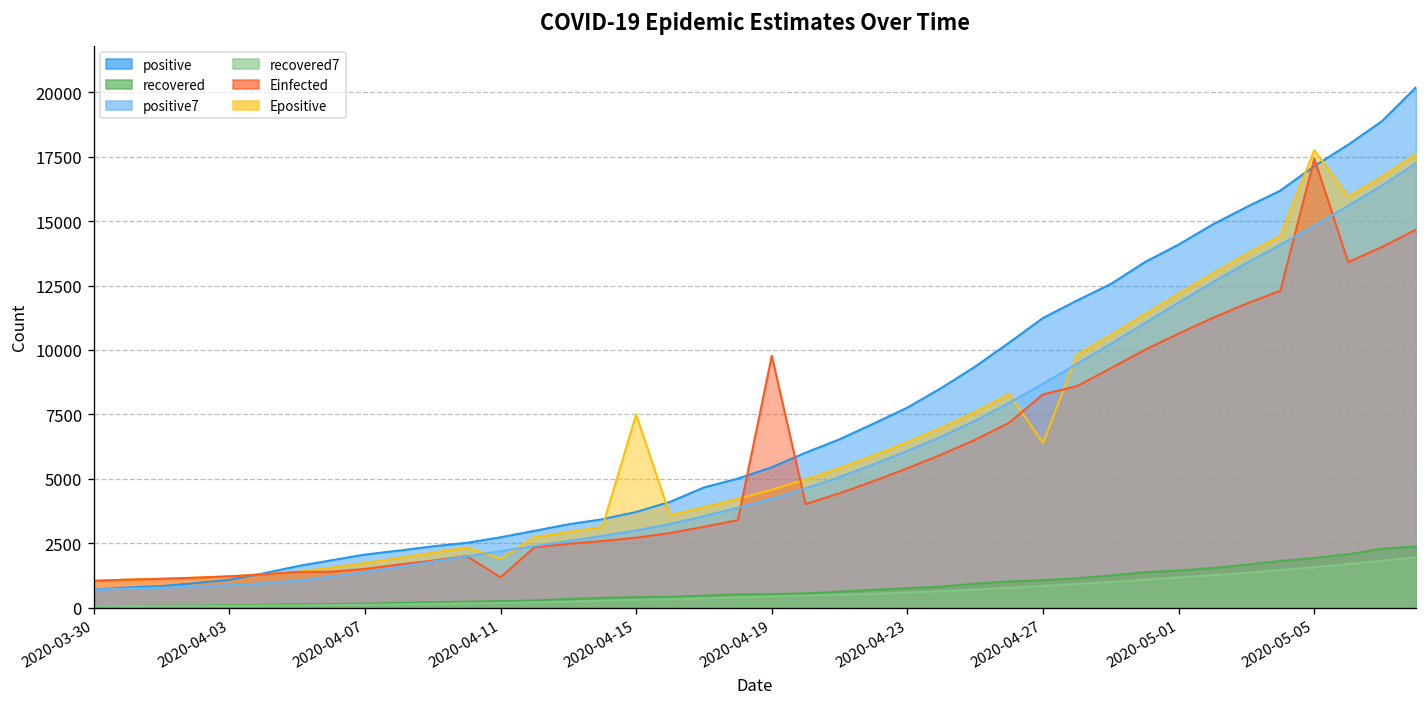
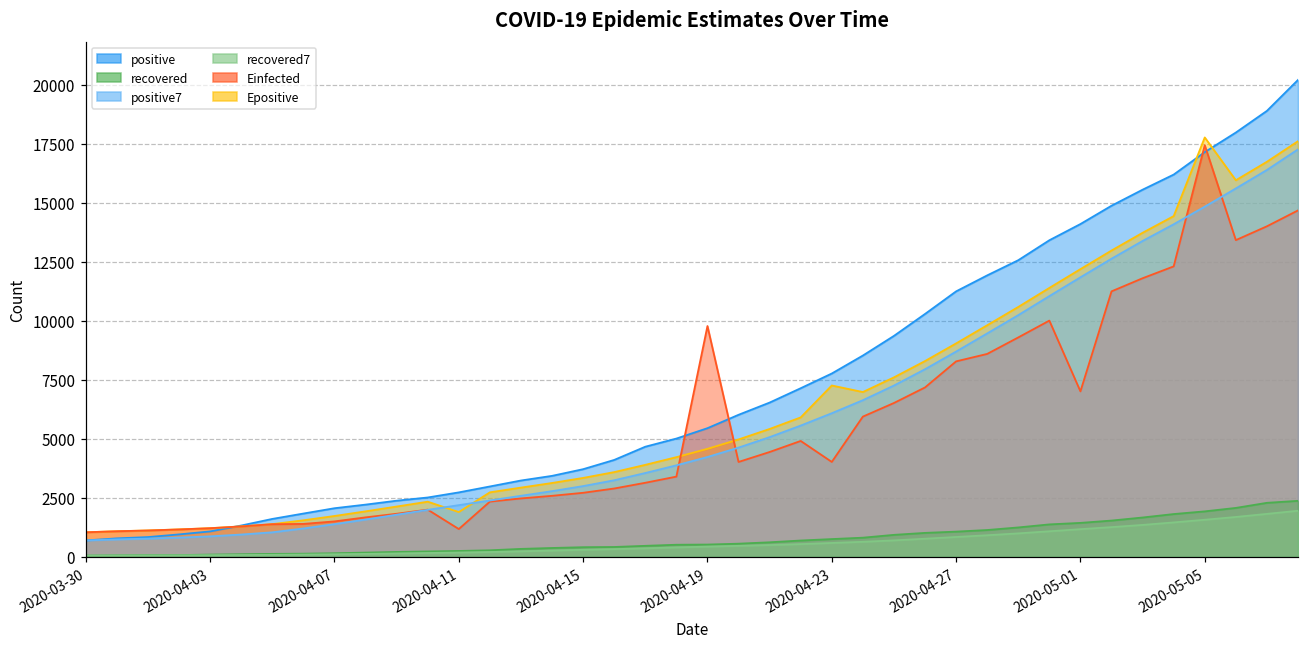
  {
    "Epositive": {
      "2020-04-07": 1700,
      "2020-04-11": 1900,
-     "2020-04-15": 7500,
+     "2020-04-15": 3300,
      "2020-04-19": 4600,
-     "2020-04-23": 6400,
-     "2020-04-27": 6400,
+     "2020-04-23": 7300,
+     "2020-04-27": 9000,
      "2020-05-01": 12200,
      "2020-05-05": 17800
    },
    "Einfected": {
      "2020-04-11": 1200,
      "2020-04-15": 2700,
      "2020-04-19": 9800,
-     "2020-04-23": 5400,
+     "2020-04-23": 4000,
      "2020-04-27": 8300,
-     "2020-05-01": 10600,
+     "2020-05-01": 7000,
      "2020-05-05": 17400
    }
  }
